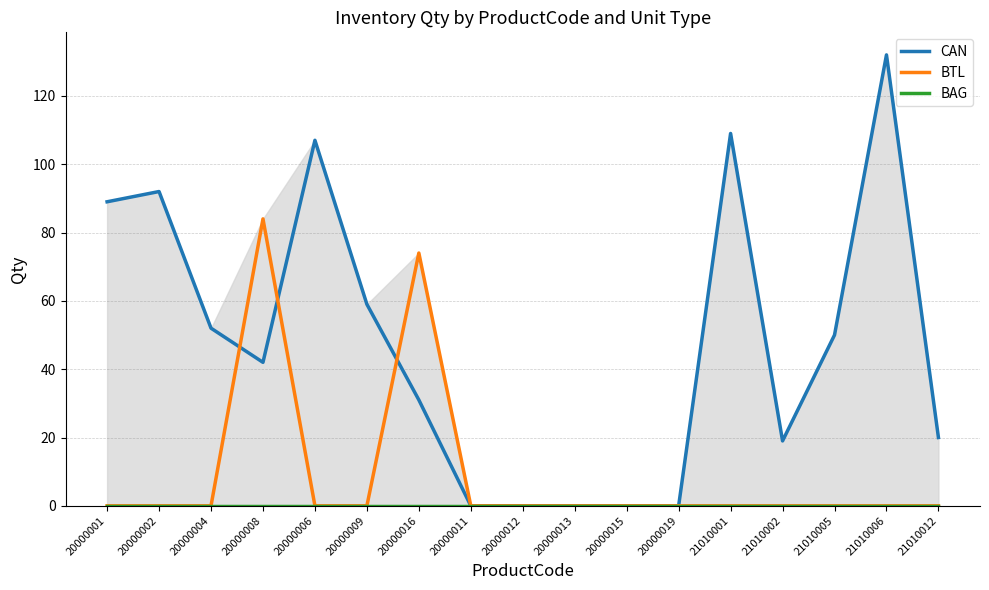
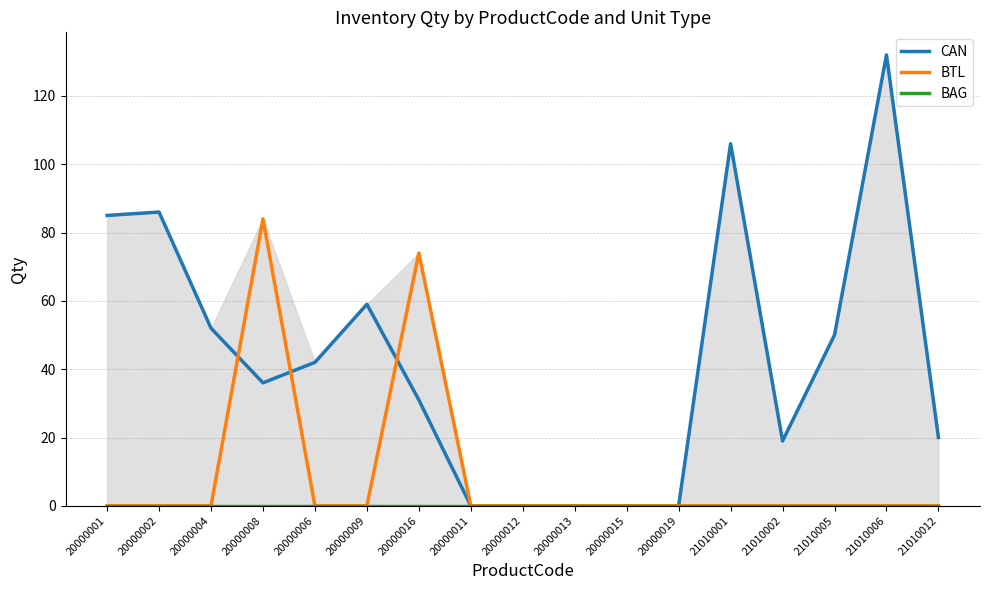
  {
    "CAN": {
-     "20000001": 89,
-     "20000002": 92,
-     "20000008": 42,
-     "20000006": 107,
+     "20000001": 85,
+     "20000002": 86,
+     "20000008": 36,
+     "20000006": 42,
      "20000016": 31,
-     "21010001": 109
+     "21010001": 106
    },
    "BAG": {
      "20000008": 0,
      "20000016": 0
    }
  }
